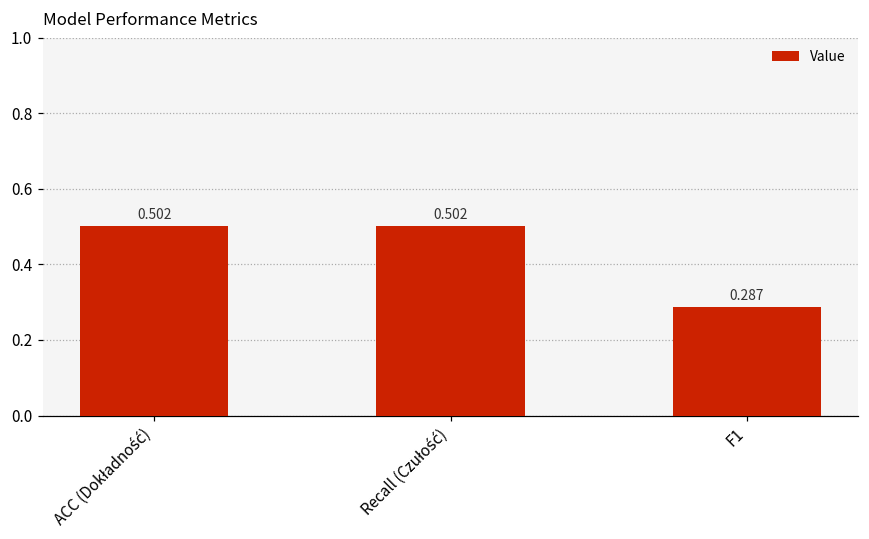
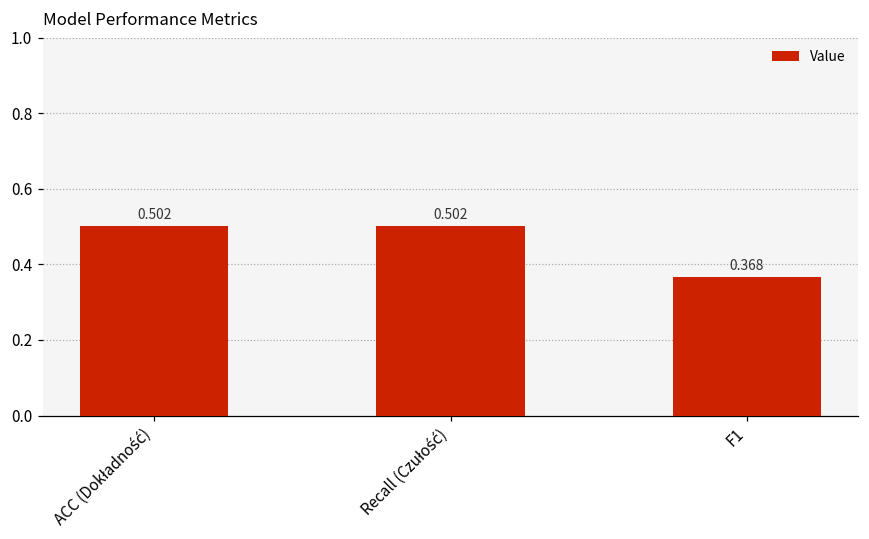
  {
    "ACC (Dokładność)": 0.502,
    "Recall (Czułość)": 0.502,
-   "F1": 0.287
+   "F1": 0.368
  }
